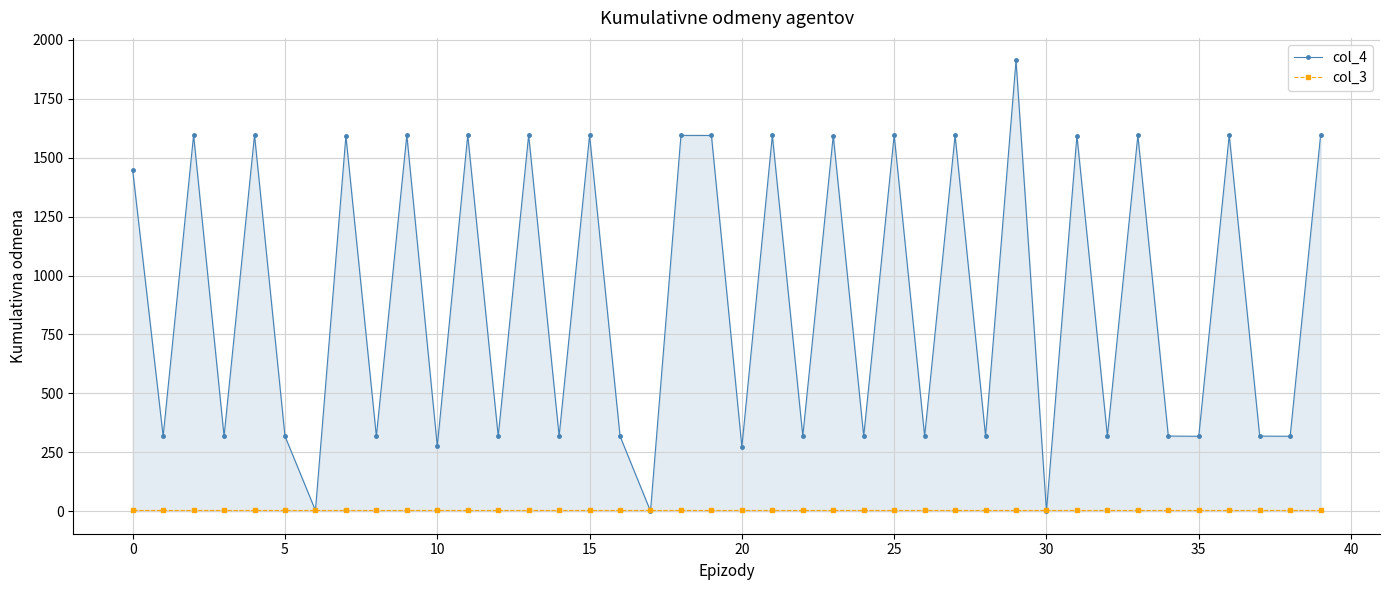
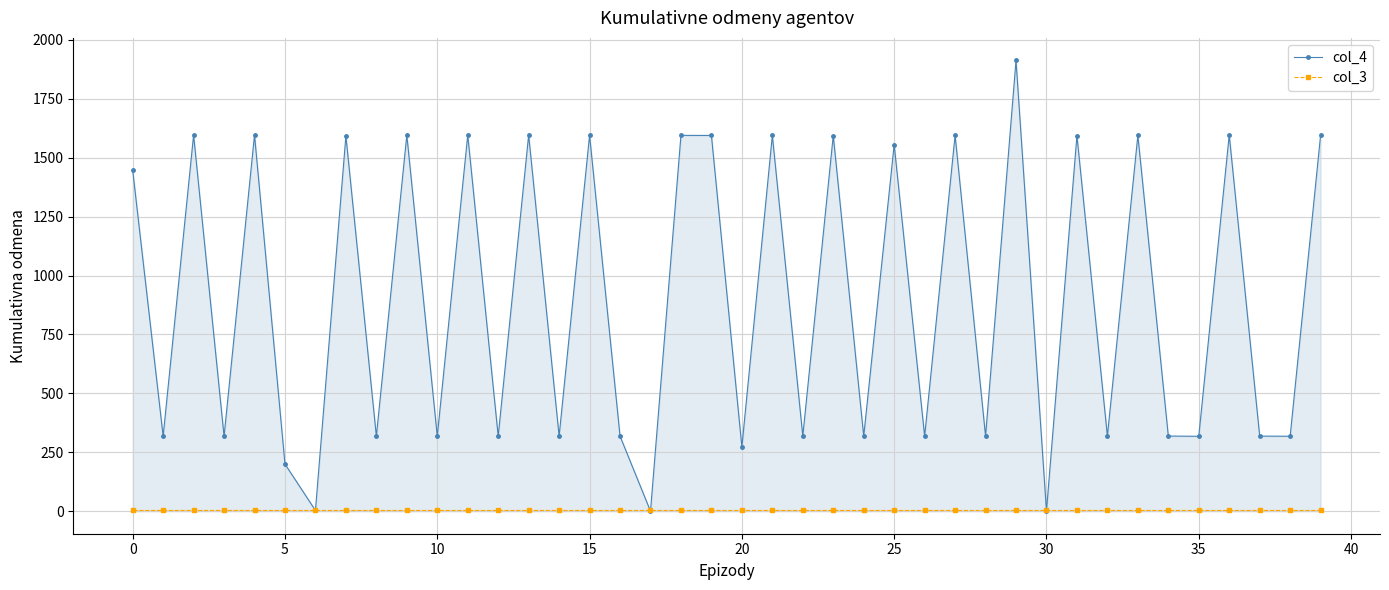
  {
    "col_4": {
      "0": 1450,
-     "5": 320,
-     "10": 280,
+     "5": 200,
+     "10": 320,
      "15": 1600,
      "20": 270,
-     "25": 1600,
+     "25": 1560,
      "35": 320
    },
    "col_3": {
      "0": 0,
      "5": 0,
      "10": 0,
      "15": 0,
      "20": 0,
      "25": 0,
      "35": 0
    }
  }
